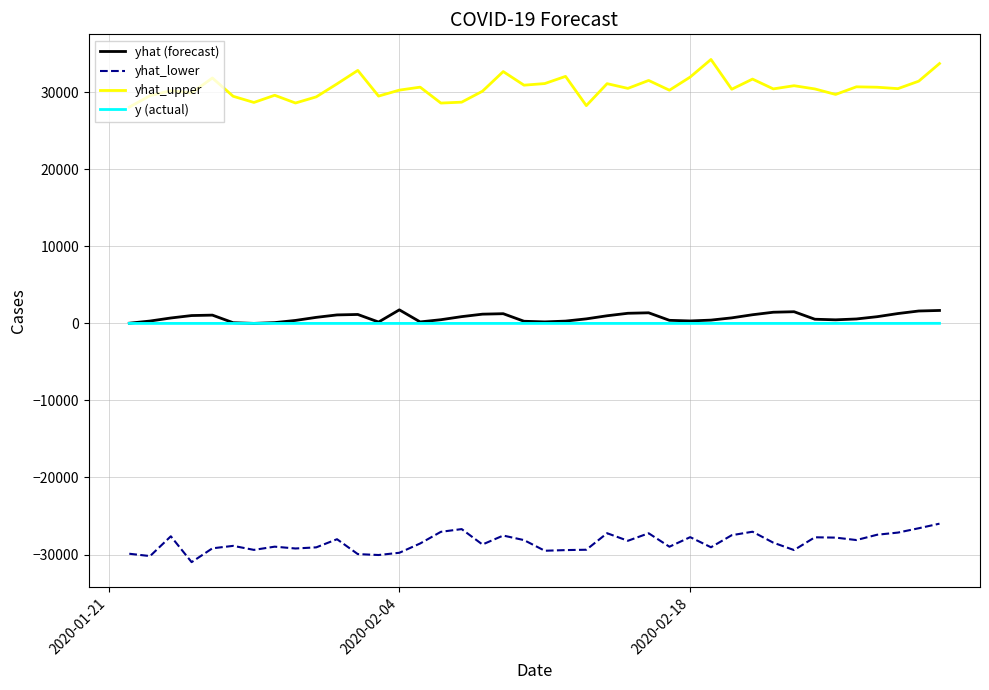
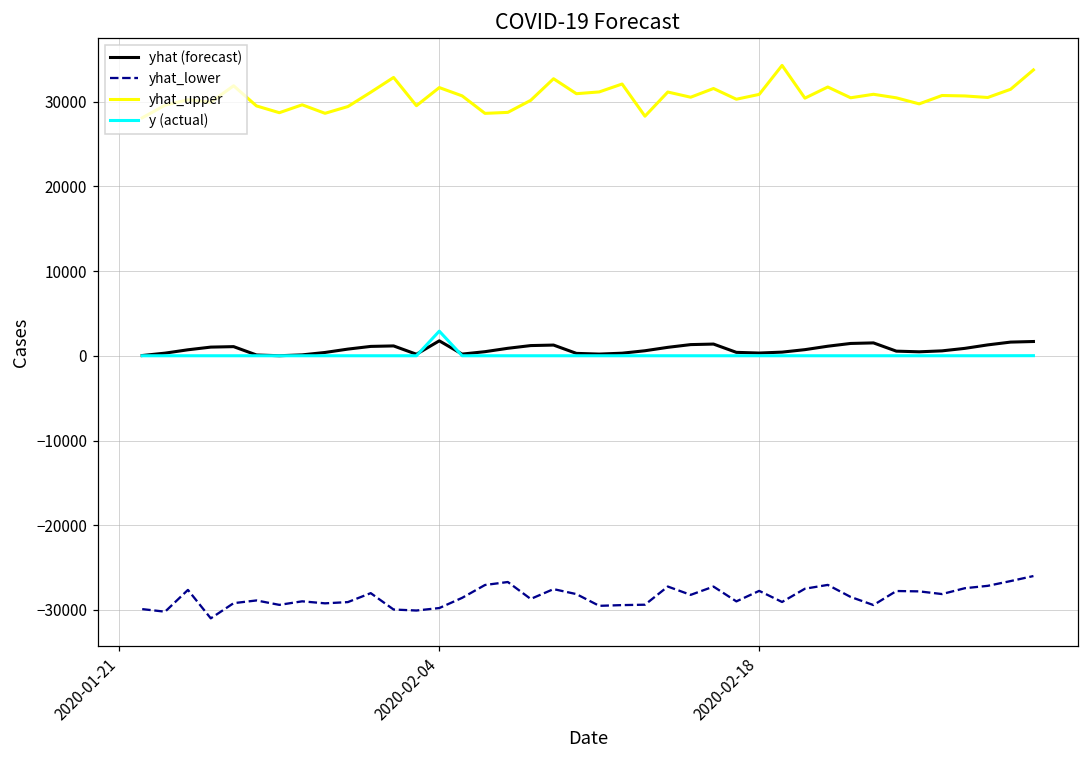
  {
    "yhat (forecast)": {
      "2020-02-04": 2000
    },
    "yhat_lower": {
      "2020-02-04": -30000,
      "2020-02-18": -28000
    },
    "yhat_upper": {
-     "2020-02-04": 30000,
-     "2020-02-18": 32000
+     "2020-02-04": 32000,
+     "2020-02-18": 31000
    },
    "y (actual)": {
-     "2020-02-04": 0
+     "2020-02-04": 3000
    }
  }
